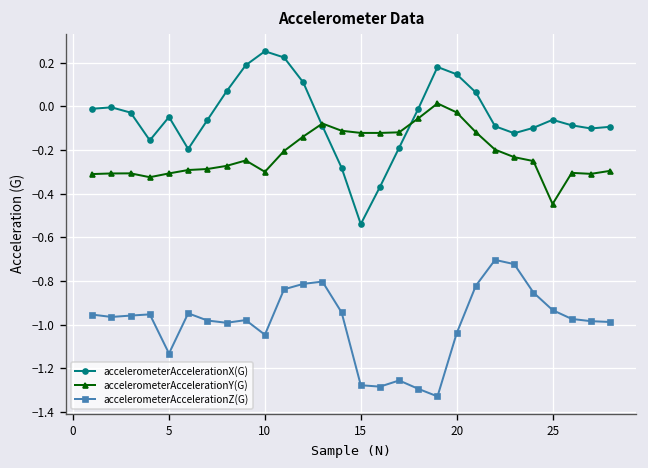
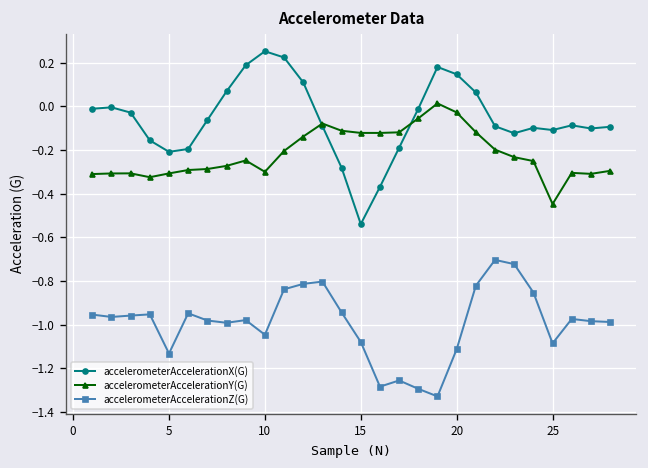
  {
    "accelerometerAccelerationX(G)": {
-     "5": -0.05,
+     "5": -0.21,
      "10": 0.25,
      "15": -0.54,
      "20": 0.15,
-     "25": -0.06
+     "25": -0.11
    },
    "accelerometerAccelerationY(G)": {
      "5": -0.31,
      "10": -0.30,
      "15": -0.12,
      "20": -0.03,
      "25": -0.45
    },
    "accelerometerAccelerationZ(G)": {
      "5": -1.13,
      "10": -1.05,
-     "15": -1.28,
-     "20": -1.04,
-     "25": -0.93
+     "15": -1.08,
+     "20": -1.11,
+     "25": -1.09
    }
  }
